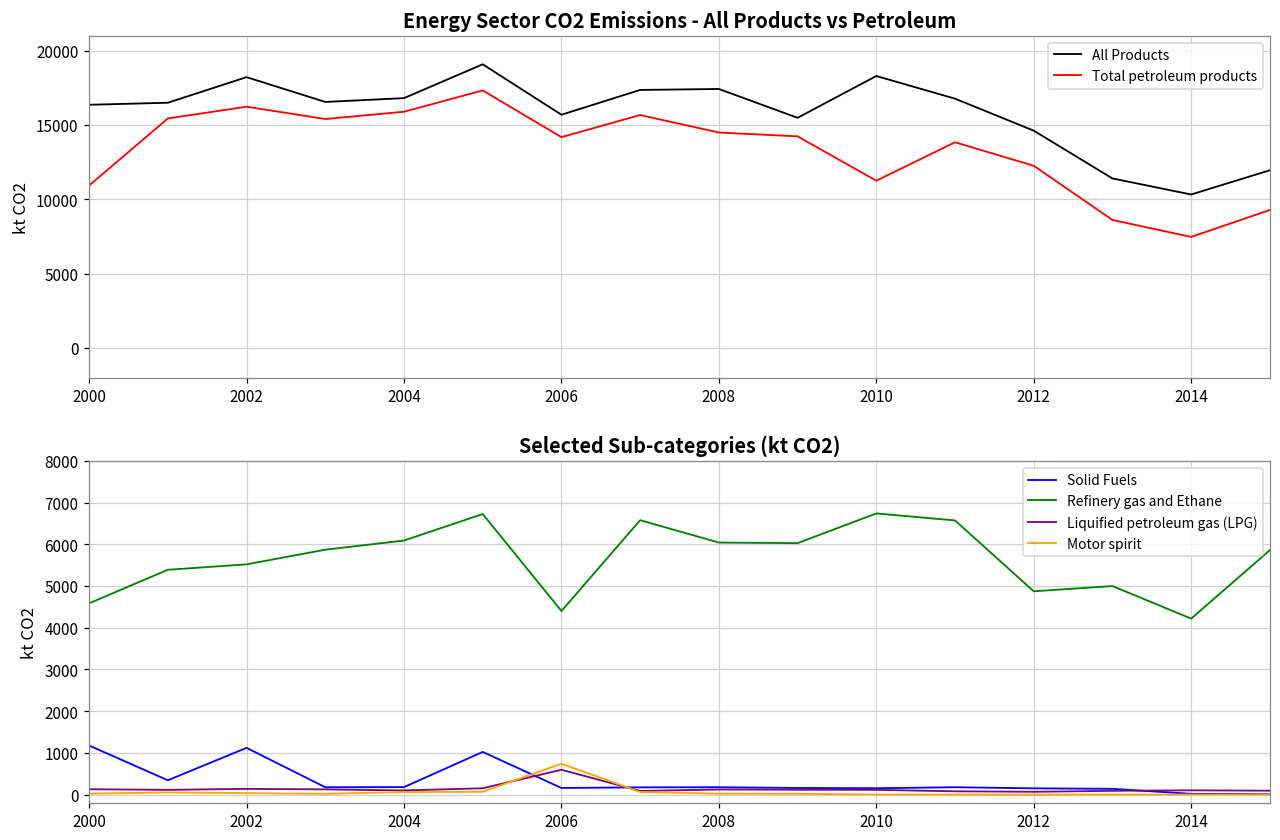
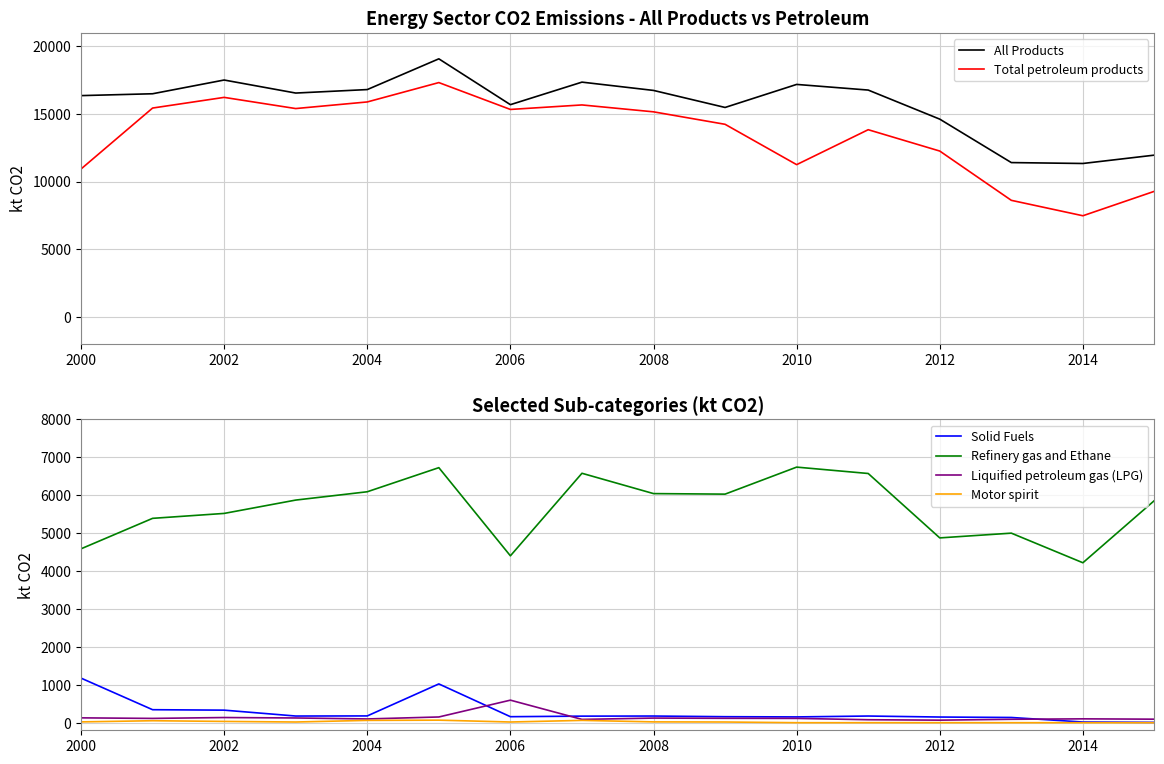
  {
    "Energy Sector CO2 Emissions - All Products vs Petroleum": {
      "All Products": {
        "2000": 16400,
-       "2002": 18200,
+       "2002": 17500,
        "2004": 16800,
        "2006": 15700,
-       "2008": 17400,
-       "2010": 18300,
+       "2008": 16700,
+       "2010": 17200,
        "2012": 14600,
-       "2014": 10300
+       "2014": 11300
      },
      "Total petroleum products": {
        "2000": 10900,
        "2002": 16200,
        "2004": 15900,
-       "2006": 14200,
-       "2008": 14500,
+       "2006": 15300,
+       "2008": 15200,
        "2010": 11200,
        "2012": 12300,
        "2014": 7500
      }
    },
    "Selected Sub-categories (kt CO2)": {
      "Solid Fuels": {
        "2000": 1200,
-       "2002": 1100,
+       "2002": 300,
        "2004": 200,
        "2006": 200,
        "2012": 100
      },
      "Refinery gas and Ethane": {
        "2000": 4600,
        "2002": 5500,
        "2004": 6100,
        "2006": 4400,
        "2008": 6000,
        "2010": 6700,
        "2012": 4900,
        "2014": 4200
      },
      "Liquified petroleum gas (LPG)": {
        "2000": 100,
        "2002": 100,
        "2006": 600,
        "2014": 100
      },
      "Motor spirit": {
        "2000": 0,
        "2002": 0,
-       "2006": 700,
+       "2006": 0,
        "2008": 0,
        "2010": 0
      }
    }
  }
